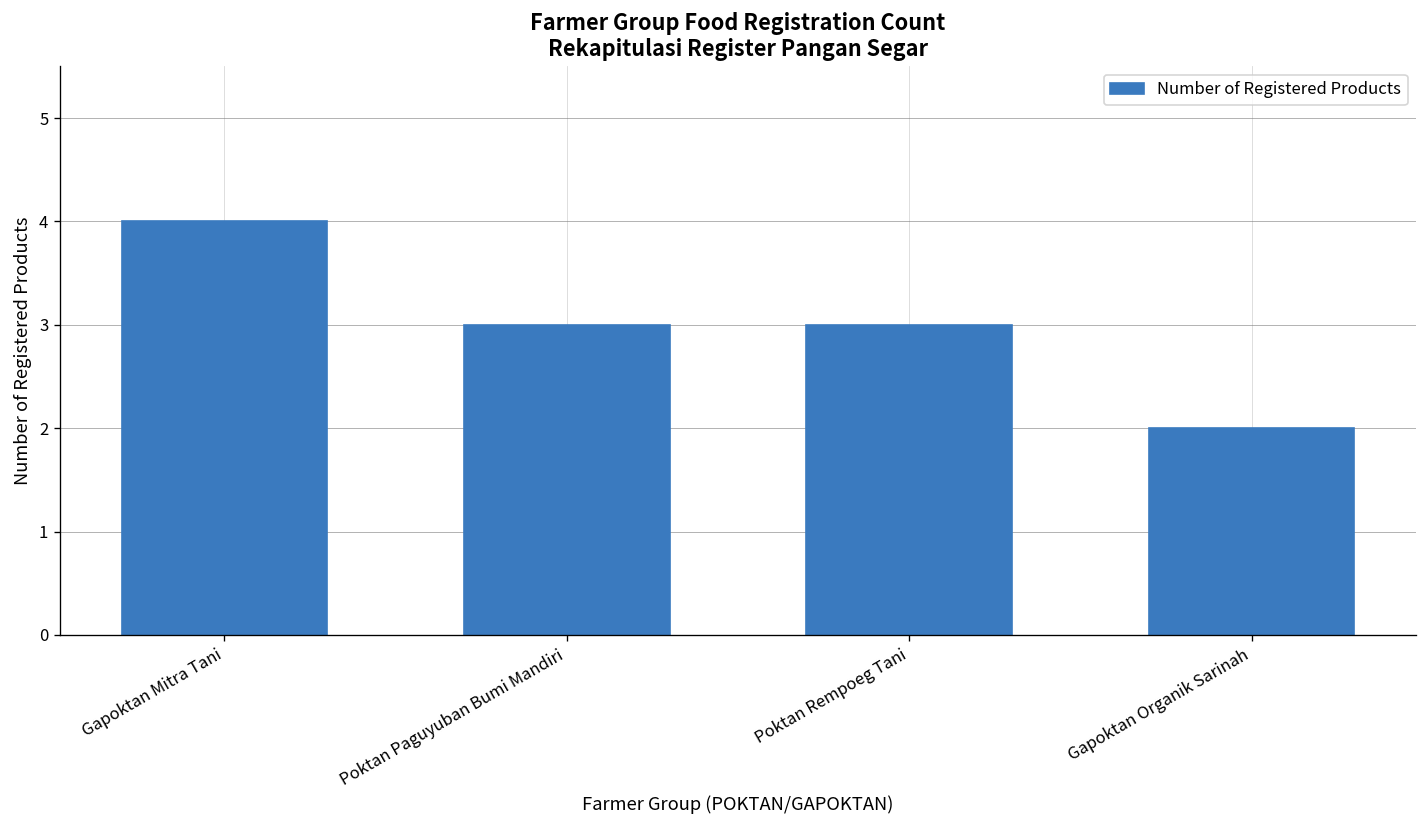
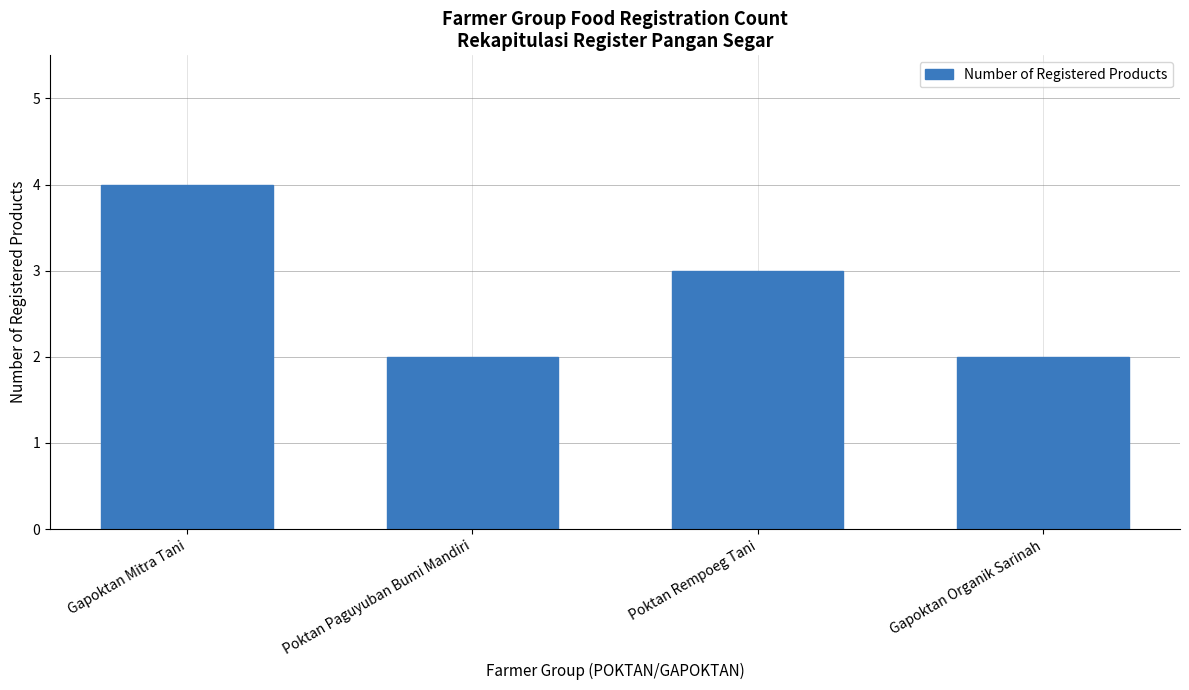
  {
    "Gapoktan Mitra Tani": 4,
-   "Poktan Paguyuban Bumi Mandiri": 3,
+   "Poktan Paguyuban Bumi Mandiri": 2,
    "Poktan Rempoeg Tani": 3,
    "Gapoktan Organik Sarinah": 2
  }
